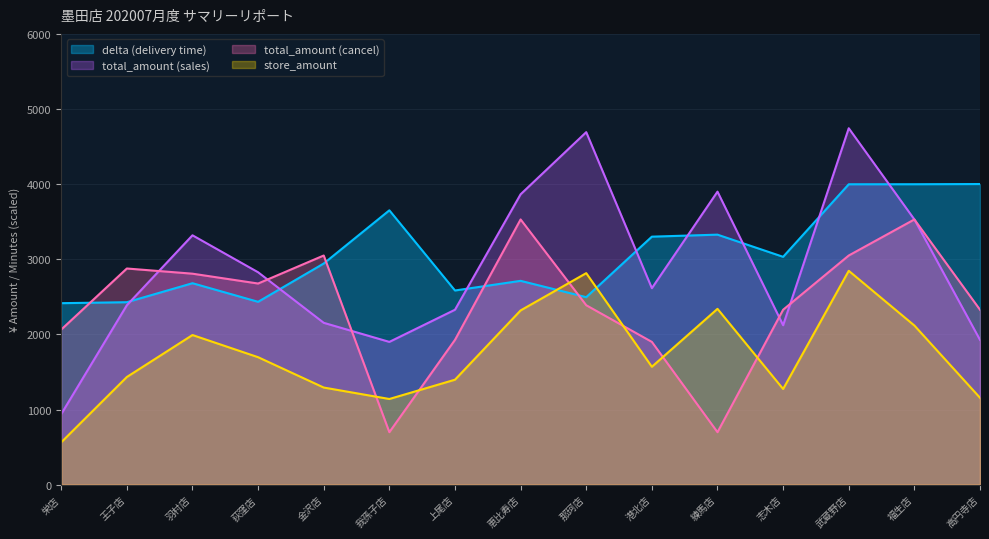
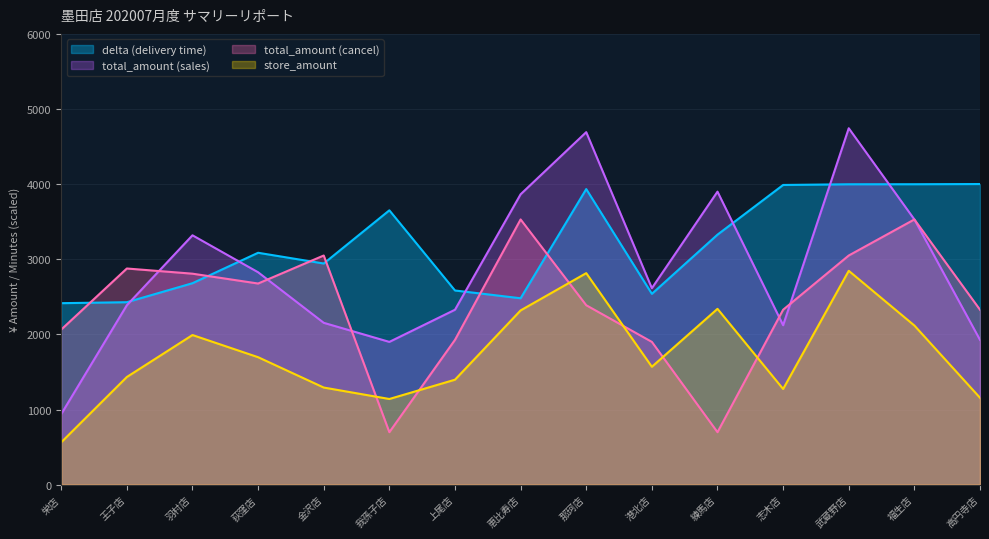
  {
    "delta (delivery time)": {
      "栄店": 2400,
      "王子店": 2400,
      "羽村店": 2700,
-     "荻窪店": 2400,
+     "荻窪店": 3100,
      "金沢店": 2900,
      "我孫子店": 3700,
      "上尾店": 2600,
-     "恵比寿店": 2700,
-     "那珂店": 2500,
-     "港北店": 3300,
+     "恵比寿店": 2500,
+     "那珂店": 3900,
+     "港北店": 2500,
      "練馬店": 3300,
-     "志木店": 3000,
+     "志木店": 4000,
      "武蔵野店": 4000,
      "福生店": 4000,
      "高円寺店": 4000
    },
    "store_amount": {
      "栄店": 600,
      "王子店": 1400,
      "羽村店": 2000,
      "荻窪店": 1700,
      "金沢店": 1300,
      "我孫子店": 1100,
      "上尾店": 1400,
      "恵比寿店": 2300,
      "那珂店": 2800,
      "港北店": 1600,
      "練馬店": 2300,
      "志木店": 1300,
      "武蔵野店": 2800,
      "福生店": 2100,
      "高円寺店": 1200
    }
  }
